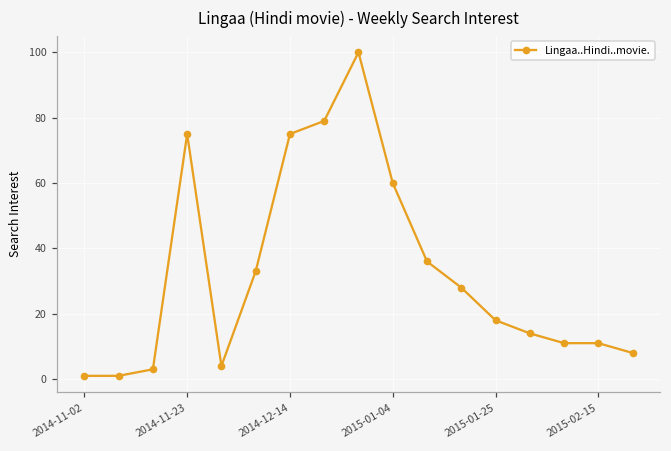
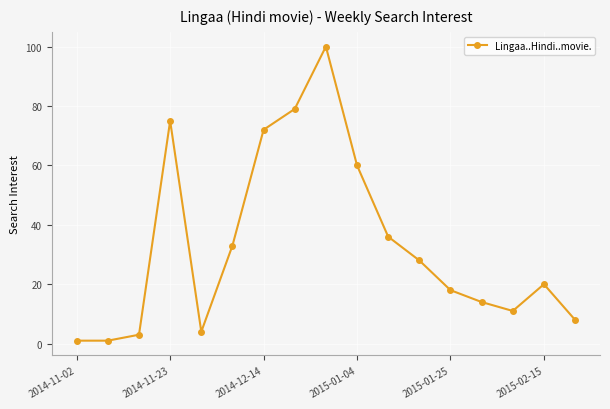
  {
    "2014-11-02": 1,
    "2014-11-23": 75,
-   "2014-12-14": 75,
+   "2014-12-14": 72,
    "2015-01-04": 60,
    "2015-01-25": 18,
-   "2015-02-15": 11
+   "2015-02-15": 20
  }
